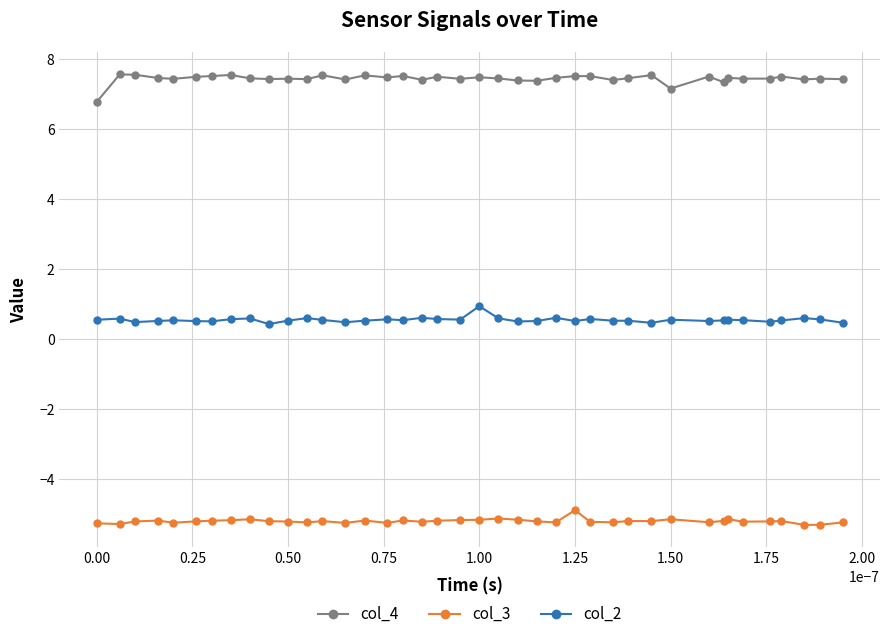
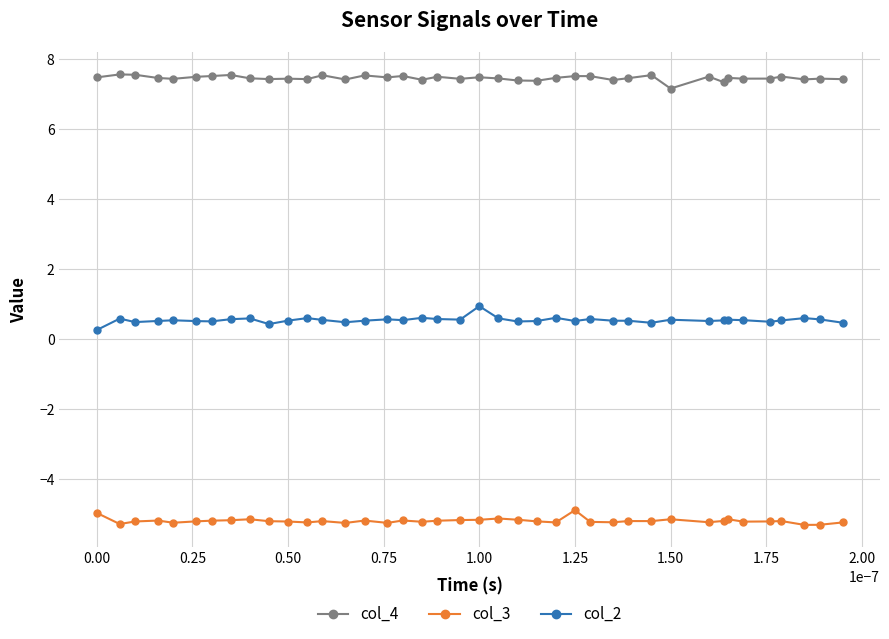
  {
    "col_4": {
-     "0.00": 6.8,
+     "0.00": 7.5,
      "0.50": 7.4,
      "1.00": 7.5,
      "1.25": 7.5,
      "1.50": 7.2
    },
    "col_3": {
-     "0.00": -5.3,
+     "0.00": -5.0,
      "0.50": -5.2,
      "1.00": -5.2,
      "1.25": -4.9,
      "1.50": -5.1
    },
    "col_2": {
-     "0.00": 0.6,
+     "0.00": 0.3,
      "0.50": 0.5,
      "1.00": 0.9,
      "1.25": 0.5,
      "1.50": 0.6
    }
  }
